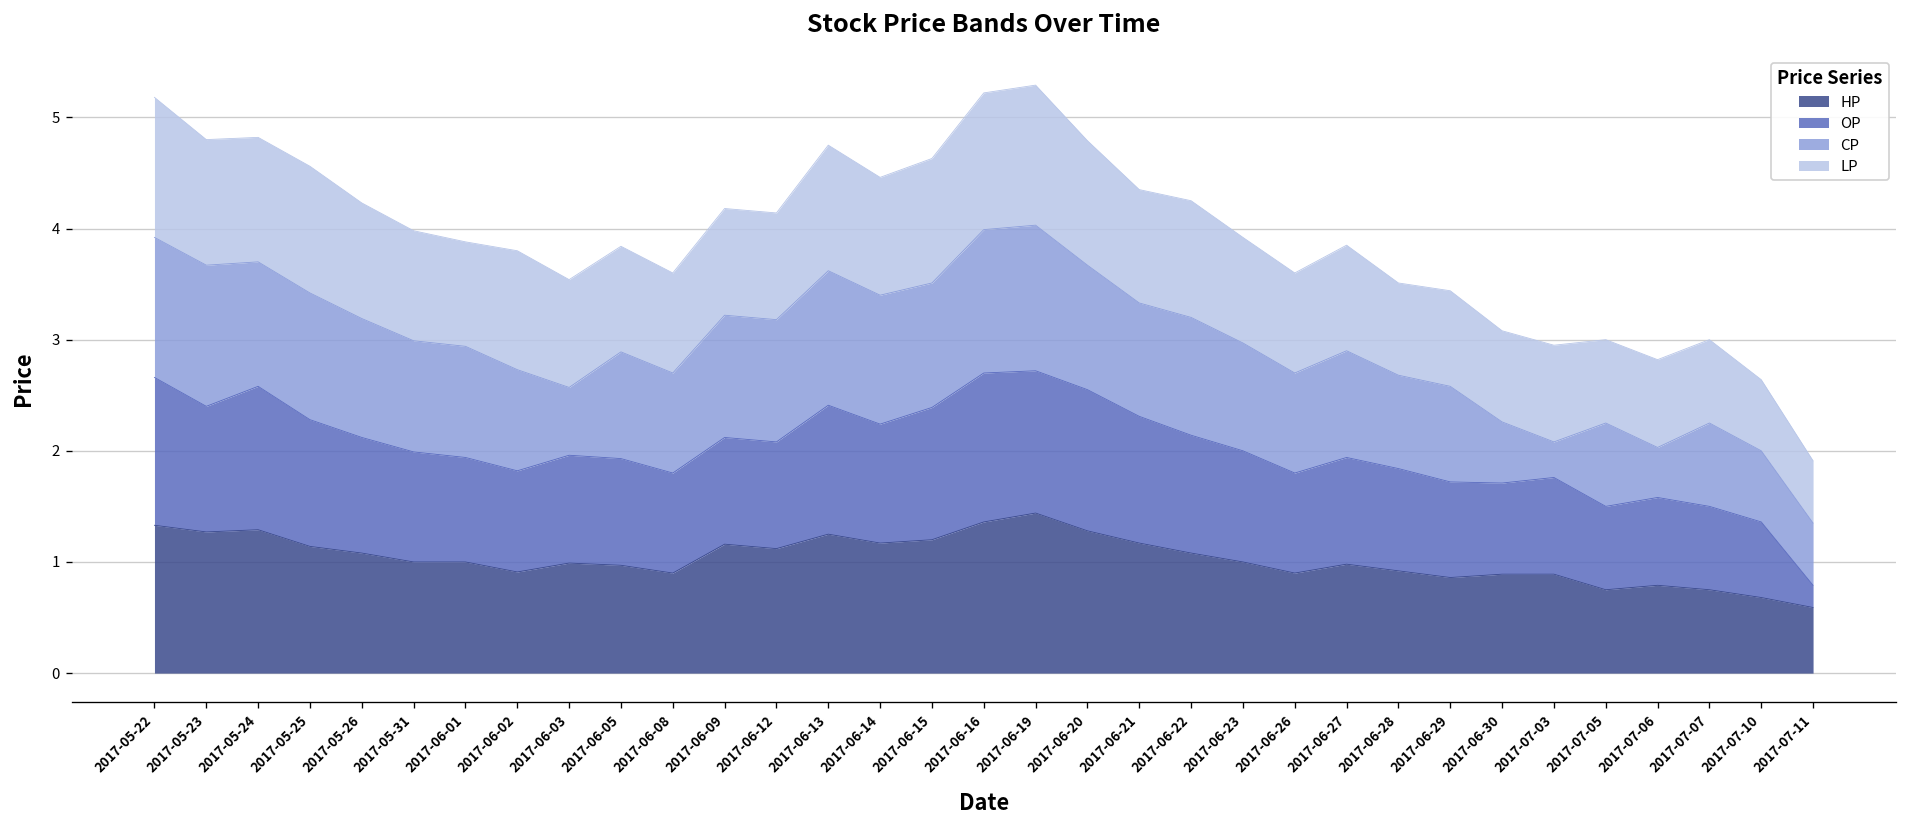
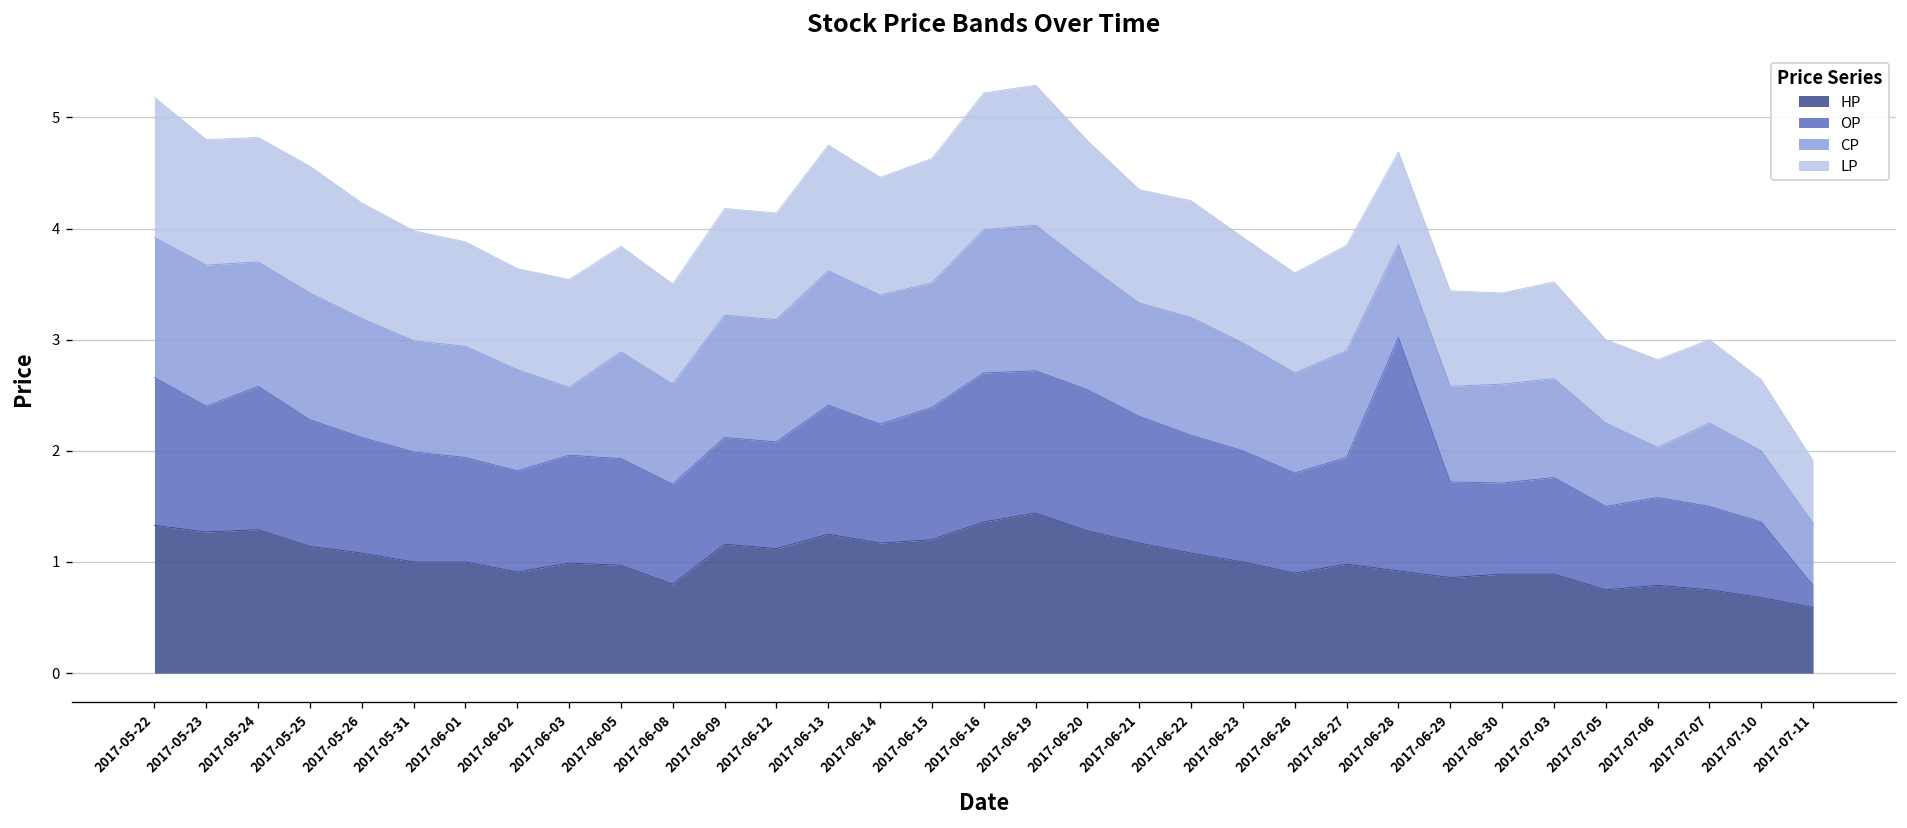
  {
    "HP": {
      "2017-05-22": 1.3,
      "2017-05-23": 1.3,
      "2017-05-24": 1.3,
      "2017-05-25": 1.1,
      "2017-05-26": 1.1,
      "2017-05-31": 1.0,
      "2017-06-01": 1.0,
      "2017-06-02": 0.9,
      "2017-06-03": 1.0,
      "2017-06-05": 1.0,
-     "2017-06-08": 0.9,
+     "2017-06-08": 0.8,
      "2017-06-09": 1.2,
      "2017-06-12": 1.1,
      "2017-06-13": 1.3,
      "2017-06-14": 1.2,
      "2017-06-15": 1.2,
      "2017-06-16": 1.4,
      "2017-06-19": 1.4,
      "2017-06-20": 1.3,
      "2017-06-21": 1.2,
      "2017-06-22": 1.1,
      "2017-06-23": 1.0,
      "2017-06-26": 0.9,
      "2017-06-27": 1.0,
      "2017-06-28": 0.9,
      "2017-06-29": 0.9,
      "2017-06-30": 0.9,
      "2017-07-03": 0.9,
      "2017-07-05": 0.8,
      "2017-07-06": 0.8,
      "2017-07-07": 0.8,
      "2017-07-10": 0.7,
      "2017-07-11": 0.6
    },
    "OP": {
      "2017-05-22": 1.3,
      "2017-05-23": 1.1,
      "2017-05-24": 1.3,
      "2017-05-25": 1.1,
      "2017-05-26": 1.0,
      "2017-05-31": 1.0,
      "2017-06-01": 0.9,
      "2017-06-02": 0.9,
      "2017-06-03": 1.0,
      "2017-06-05": 1.0,
      "2017-06-08": 0.9,
      "2017-06-09": 1.0,
      "2017-06-12": 1.0,
      "2017-06-13": 1.2,
      "2017-06-14": 1.1,
      "2017-06-15": 1.2,
      "2017-06-16": 1.3,
      "2017-06-19": 1.3,
      "2017-06-20": 1.3,
      "2017-06-21": 1.1,
      "2017-06-22": 1.1,
      "2017-06-23": 1.0,
      "2017-06-26": 0.9,
      "2017-06-27": 1.0,
-     "2017-06-28": 0.9,
+     "2017-06-28": 2.1,
      "2017-06-29": 0.9,
      "2017-06-30": 0.8,
      "2017-07-03": 0.9,
      "2017-07-05": 0.8,
      "2017-07-06": 0.8,
      "2017-07-07": 0.8,
      "2017-07-10": 0.7,
      "2017-07-11": 0.2
    },
    "CP": {
      "2017-05-22": 1.3,
      "2017-05-23": 1.3,
      "2017-05-24": 1.1,
      "2017-05-25": 1.1,
      "2017-05-26": 1.1,
      "2017-05-31": 1.0,
      "2017-06-01": 1.0,
      "2017-06-02": 0.9,
      "2017-06-03": 0.6,
      "2017-06-05": 1.0,
      "2017-06-08": 0.9,
      "2017-06-09": 1.1,
      "2017-06-12": 1.1,
      "2017-06-13": 1.2,
      "2017-06-14": 1.2,
      "2017-06-15": 1.1,
      "2017-06-16": 1.3,
      "2017-06-19": 1.3,
      "2017-06-20": 1.1,
      "2017-06-21": 1.0,
      "2017-06-22": 1.1,
      "2017-06-23": 1.0,
      "2017-06-26": 0.9,
      "2017-06-27": 1.0,
      "2017-06-28": 0.8,
      "2017-06-29": 0.9,
-     "2017-06-30": 0.5,
-     "2017-07-03": 0.3,
+     "2017-06-30": 0.9,
+     "2017-07-03": 0.9,
      "2017-07-05": 0.8,
      "2017-07-06": 0.5,
      "2017-07-07": 0.8,
      "2017-07-10": 0.6,
      "2017-07-11": 0.6
    },
    "LP": {
      "2017-05-22": 1.3,
      "2017-05-23": 1.1,
      "2017-05-24": 1.1,
      "2017-05-25": 1.1,
      "2017-05-26": 1.0,
      "2017-05-31": 1.0,
      "2017-06-01": 0.9,
-     "2017-06-02": 1.1,
+     "2017-06-02": 0.9,
      "2017-06-03": 1.0,
      "2017-06-05": 1.0,
      "2017-06-08": 0.9,
      "2017-06-09": 1.0,
      "2017-06-12": 1.0,
      "2017-06-13": 1.1,
      "2017-06-14": 1.1,
      "2017-06-15": 1.1,
      "2017-06-16": 1.2,
      "2017-06-19": 1.3,
      "2017-06-20": 1.1,
      "2017-06-21": 1.0,
      "2017-06-22": 1.0,
      "2017-06-23": 1.0,
      "2017-06-26": 0.9,
      "2017-06-27": 0.9,
      "2017-06-28": 0.8,
      "2017-06-29": 0.9,
      "2017-06-30": 0.8,
      "2017-07-03": 0.9,
      "2017-07-05": 0.8,
      "2017-07-06": 0.8,
      "2017-07-07": 0.8,
      "2017-07-10": 0.6,
      "2017-07-11": 0.6
    }
  }
